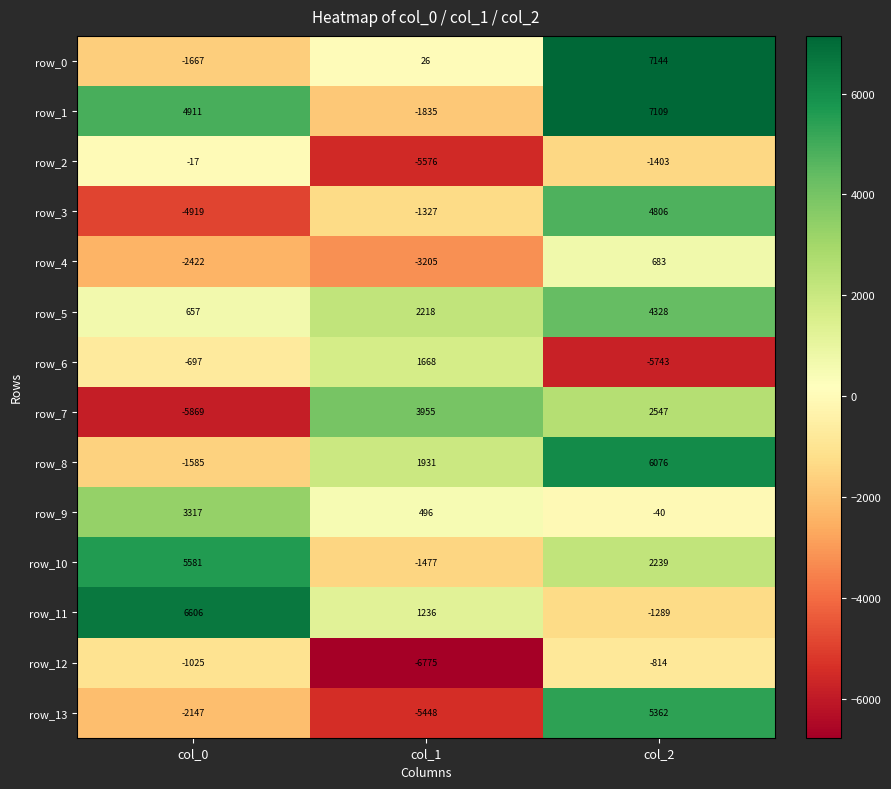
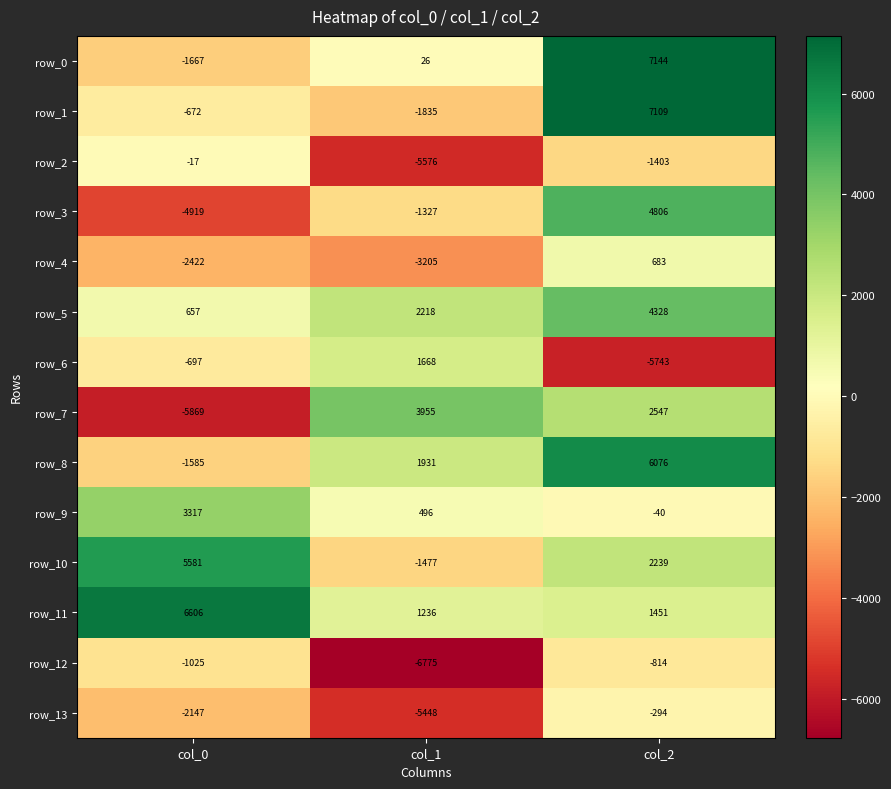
  {
    "row_0": {
      "col_0": -1667,
      "col_1": 26,
      "col_2": 7144
    },
    "row_1": {
-     "col_0": 4911,
+     "col_0": -672,
      "col_1": -1835,
      "col_2": 7109
    },
    "row_2": {
      "col_0": -17,
      "col_1": -5576,
      "col_2": -1403
    },
    "row_3": {
      "col_0": -4919,
      "col_1": -1327,
      "col_2": 4806
    },
    "row_4": {
      "col_0": -2422,
      "col_1": -3205,
      "col_2": 683
    },
    "row_5": {
      "col_0": 657,
      "col_1": 2218,
      "col_2": 4328
    },
    "row_6": {
      "col_0": -697,
      "col_1": 1668,
      "col_2": -5743
    },
    "row_7": {
      "col_0": -5869,
      "col_1": 3955,
      "col_2": 2547
    },
    "row_8": {
      "col_0": -1585,
      "col_1": 1931,
      "col_2": 6076
    },
    "row_9": {
      "col_0": 3317,
      "col_1": 496,
      "col_2": -40
    },
    "row_10": {
      "col_0": 5581,
      "col_1": -1477,
      "col_2": 2239
    },
    "row_11": {
      "col_0": 6606,
      "col_1": 1236,
-     "col_2": -1289
+     "col_2": 1451
    },
    "row_12": {
      "col_0": -1025,
      "col_1": -6775,
      "col_2": -814
    },
    "row_13": {
      "col_0": -2147,
      "col_1": -5448,
-     "col_2": 5362
+     "col_2": -294
    }
  }
